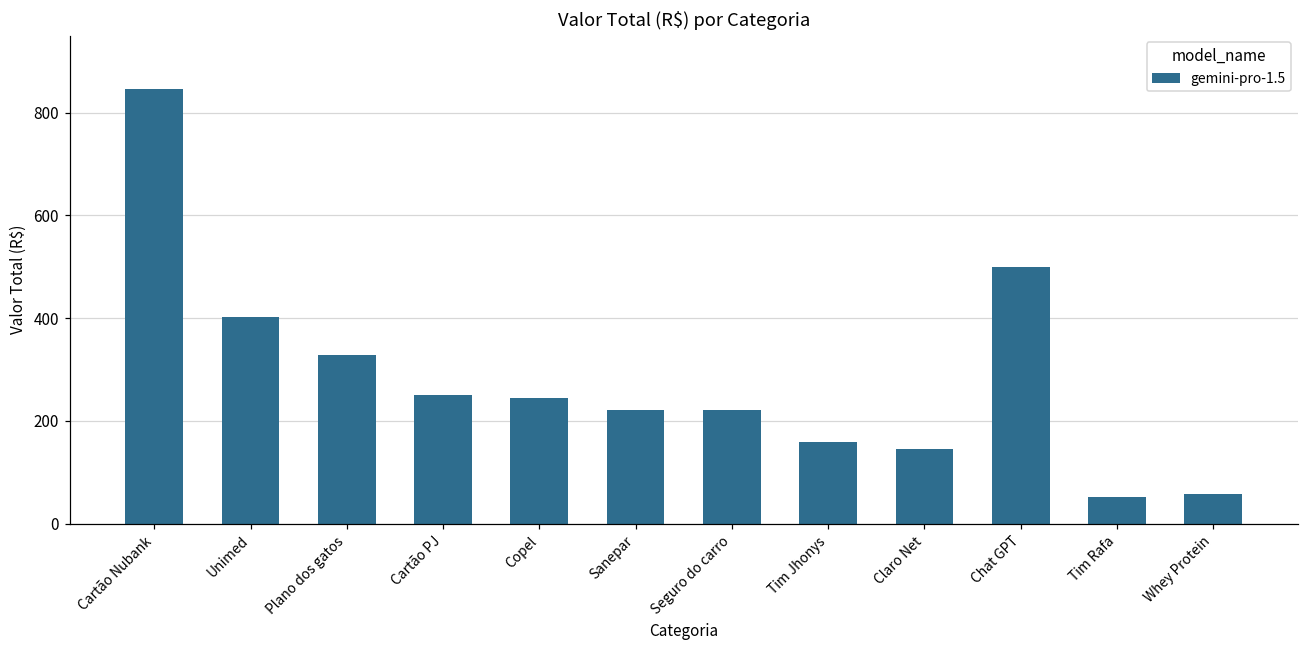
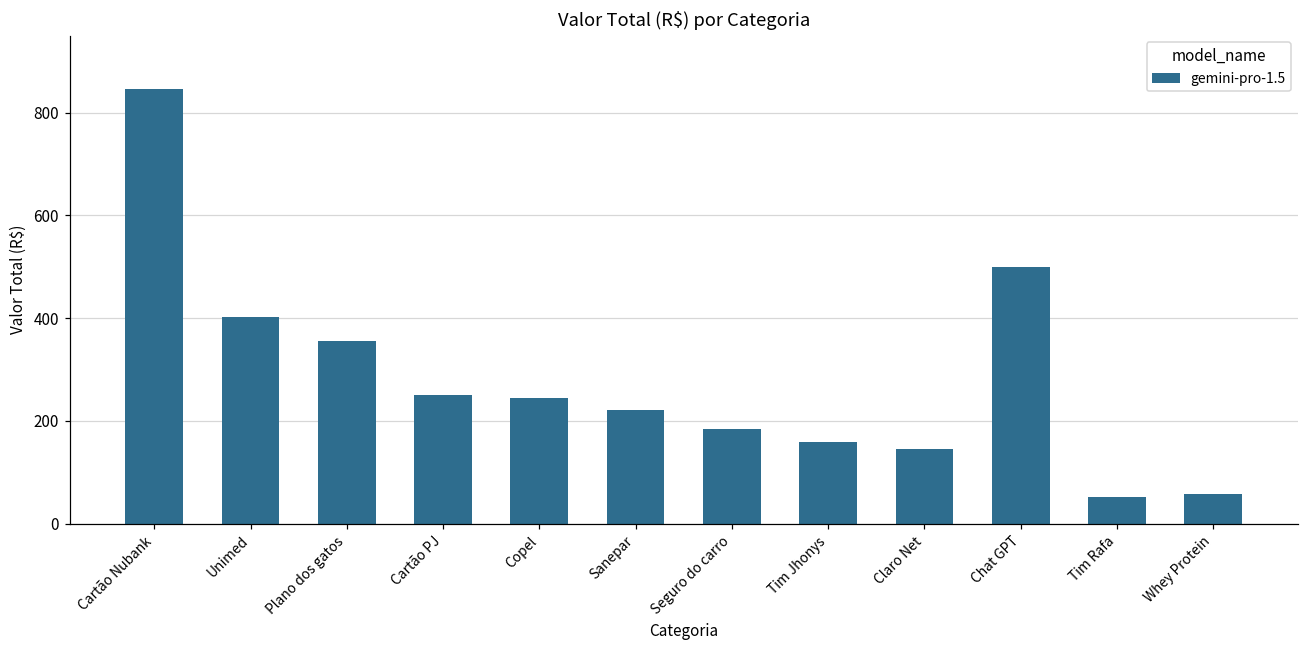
  {
    "Cartão Nubank": 850,
    "Unimed": 400,
-   "Plano dos gatos": 330,
+   "Plano dos gatos": 360,
    "Cartão PJ": 250,
    "Copel": 250,
    "Sanepar": 220,
-   "Seguro do carro": 220,
+   "Seguro do carro": 180,
    "Tim Jhonys": 160,
    "Claro Net": 140,
    "Chat GPT": 500,
    "Tim Rafa": 50,
    "Whey Protein": 60
  }
